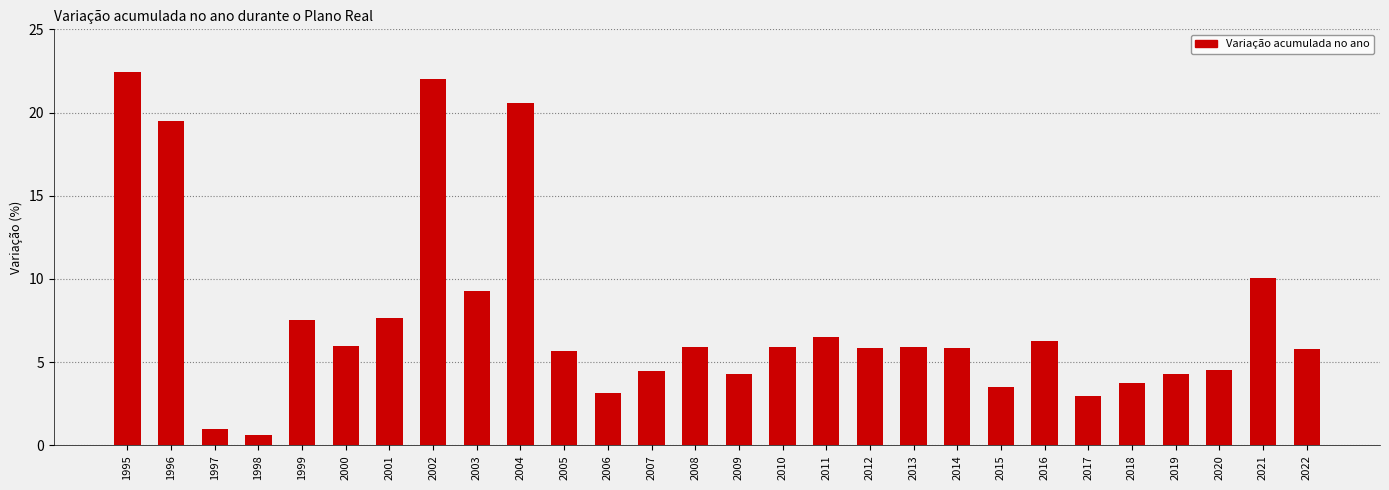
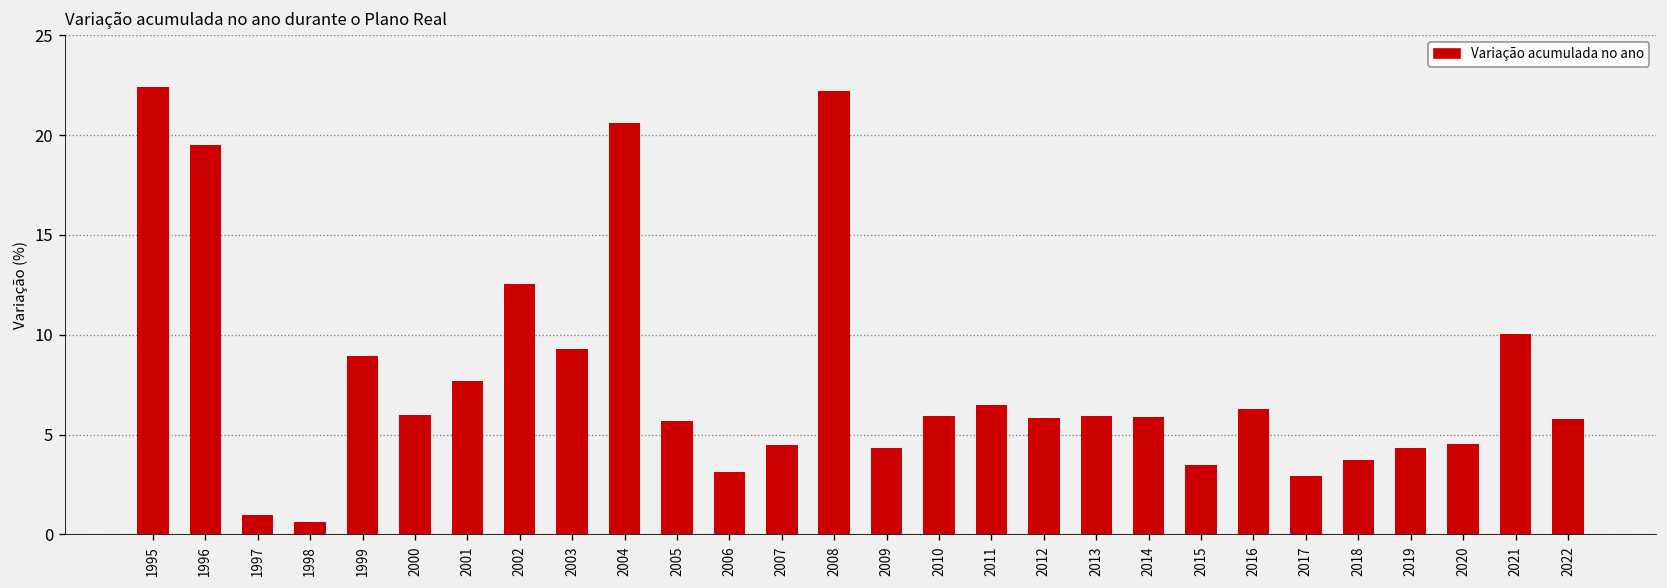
  {
    "1995": 22.4,
    "1996": 19.5,
    "1997": 1.0,
    "1998": 0.6,
-   "1999": 7.5,
+   "1999": 8.9,
    "2000": 6.0,
    "2001": 7.7,
-   "2002": 22.0,
+   "2002": 12.5,
    "2003": 9.3,
    "2004": 20.6,
    "2005": 5.7,
    "2006": 3.1,
    "2007": 4.5,
-   "2008": 5.9,
+   "2008": 22.2,
    "2009": 4.3,
    "2010": 5.9,
    "2011": 6.5,
    "2012": 5.8,
    "2013": 5.9,
    "2014": 5.9,
    "2015": 3.5,
    "2016": 6.3,
    "2017": 3.0,
    "2018": 3.8,
    "2019": 4.3,
    "2020": 4.5,
    "2021": 10.1,
    "2022": 5.8
  }
